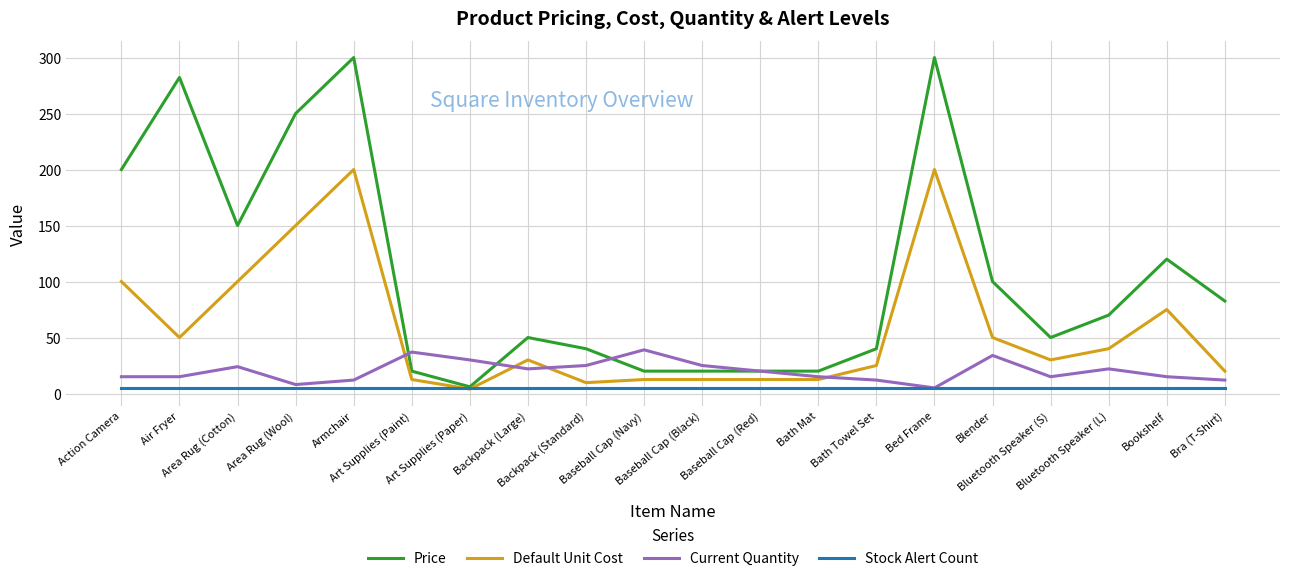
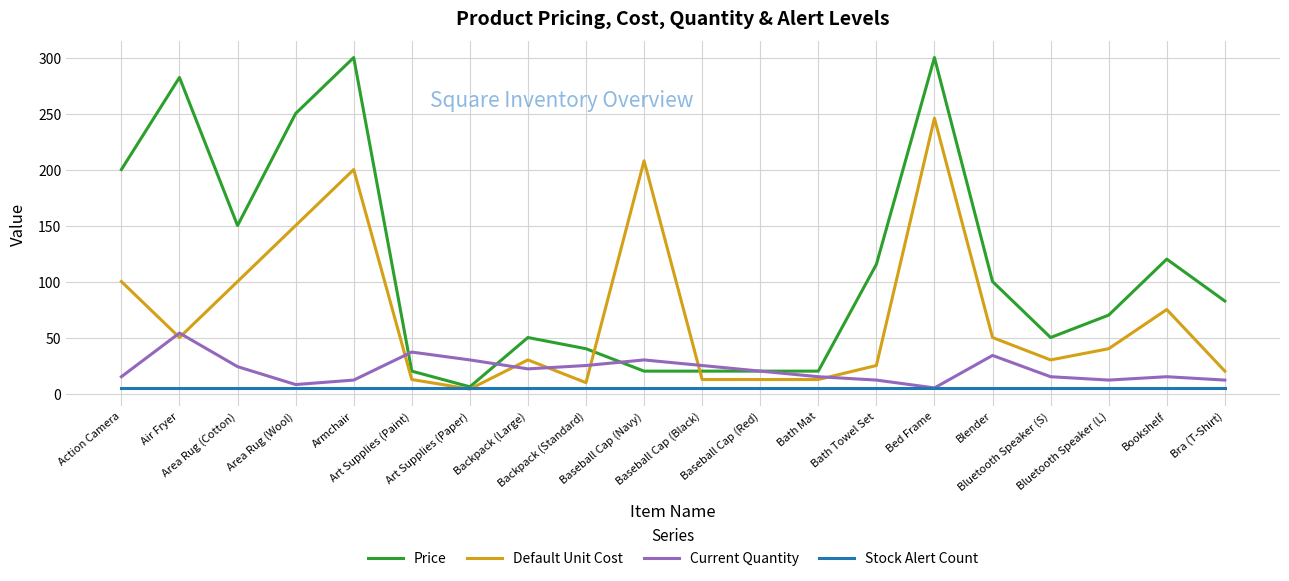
  {
    "Price": {
      "Action Camera": 200,
      "Air Fryer": 282,
      "Area Rug (Cotton)": 150,
      "Area Rug (Wool)": 250,
      "Armchair": 300,
      "Art Supplies (Paint)": 20,
      "Backpack (Large)": 50,
      "Backpack (Standard)": 40,
      "Baseball Cap (Navy)": 20,
      "Baseball Cap (Black)": 20,
      "Bath Mat": 20,
-     "Bath Towel Set": 40,
+     "Bath Towel Set": 115,
      "Bed Frame": 300,
      "Blender": 100,
      "Bluetooth Speaker (S)": 50,
      "Bluetooth Speaker (L)": 70,
      "Bookshelf": 120,
      "Bra (T-Shirt)": 83
    },
    "Default Unit Cost": {
      "Action Camera": 100,
      "Air Fryer": 50,
      "Area Rug (Cotton)": 100,
      "Area Rug (Wool)": 150,
      "Armchair": 200,
      "Art Supplies (Paint)": 13,
      "Backpack (Large)": 30,
      "Backpack (Standard)": 10,
-     "Baseball Cap (Navy)": 13,
+     "Baseball Cap (Navy)": 208,
      "Baseball Cap (Black)": 13,
      "Baseball Cap (Red)": 13,
      "Bath Mat": 13,
      "Bath Towel Set": 25,
-     "Bed Frame": 200,
+     "Bed Frame": 246,
      "Blender": 50,
      "Bluetooth Speaker (S)": 30,
      "Bluetooth Speaker (L)": 40,
      "Bookshelf": 75,
      "Bra (T-Shirt)": 20
    },
    "Current Quantity": {
      "Action Camera": 15,
-     "Air Fryer": 15,
+     "Air Fryer": 54,
      "Area Rug (Cotton)": 24,
      "Area Rug (Wool)": 8,
      "Armchair": 12,
      "Art Supplies (Paint)": 37,
      "Art Supplies (Paper)": 30,
      "Backpack (Large)": 22,
      "Backpack (Standard)": 25,
-     "Baseball Cap (Navy)": 39,
+     "Baseball Cap (Navy)": 30,
      "Baseball Cap (Black)": 25,
      "Bath Mat": 15,
      "Bath Towel Set": 12,
      "Blender": 34,
      "Bluetooth Speaker (S)": 15,
-     "Bluetooth Speaker (L)": 22,
+     "Bluetooth Speaker (L)": 12,
      "Bookshelf": 15,
      "Bra (T-Shirt)": 12
    },
    "Stock Alert Count": {
      "Action Camera": 5,
      "Air Fryer": 5,
      "Area Rug (Cotton)": 5,
      "Area Rug (Wool)": 5,
      "Armchair": 5,
      "Art Supplies (Paint)": 5,
      "Backpack (Large)": 5,
      "Backpack (Standard)": 5,
      "Baseball Cap (Navy)": 5,
      "Baseball Cap (Black)": 5,
      "Baseball Cap (Red)": 5,
      "Bath Mat": 5,
      "Bath Towel Set": 5,
      "Blender": 5,
      "Bluetooth Speaker (S)": 5,
      "Bluetooth Speaker (L)": 5,
      "Bookshelf": 5,
      "Bra (T-Shirt)": 5
    }
  }
